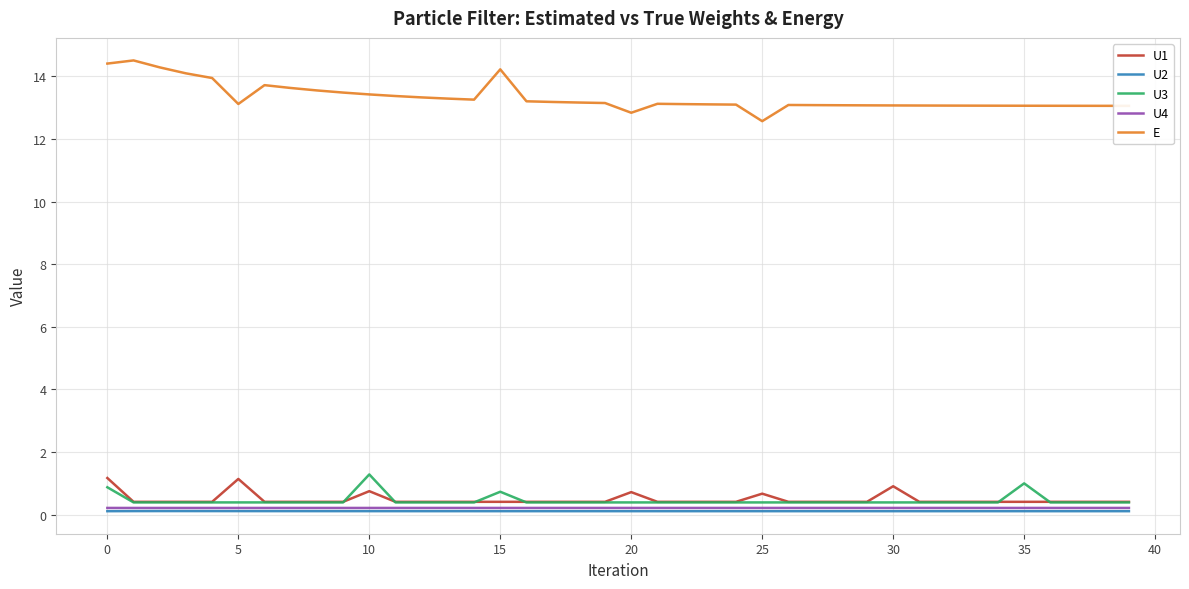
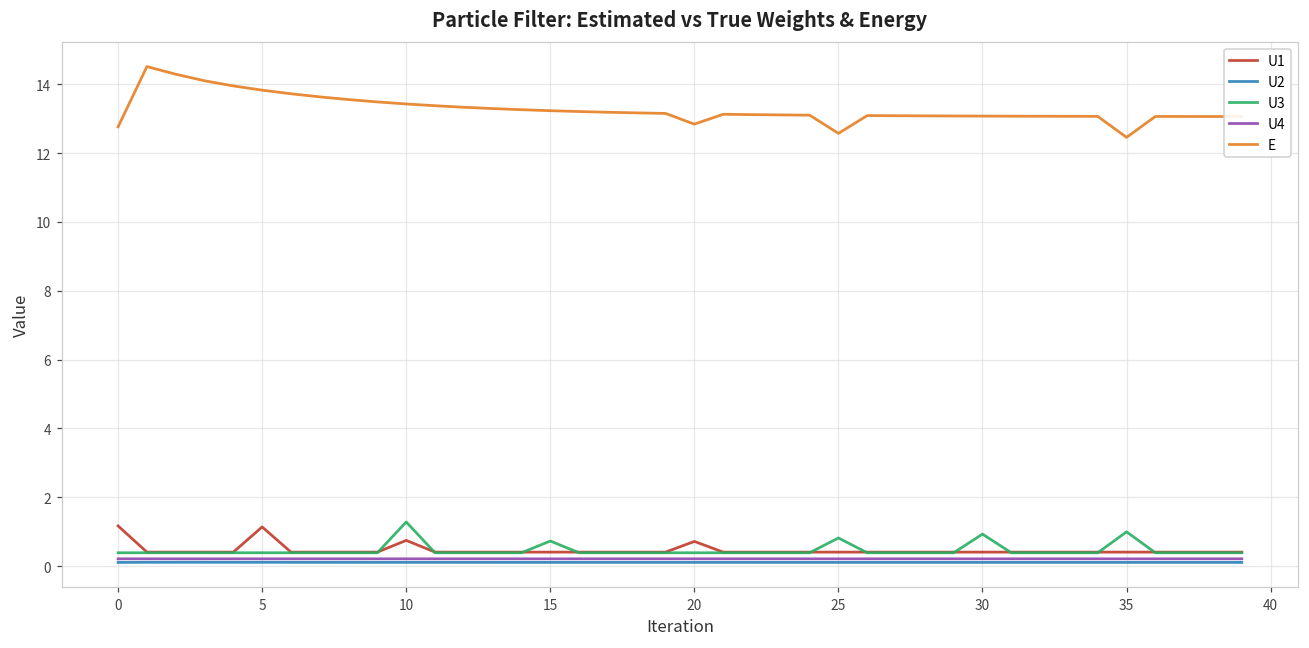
  {
    "U1": {
      "0": 1.2,
      "5": 1.1,
      "10": 0.7,
      "15": 0.4,
      "20": 0.7,
-     "25": 0.7,
-     "30": 0.9,
+     "25": 0.4,
+     "30": 0.4,
      "35": 0.4
    },
    "U2": {
      "0": 0.1,
      "5": 0.1,
      "10": 0.1,
      "15": 0.1,
      "20": 0.1,
      "25": 0.1,
      "30": 0.1,
      "35": 0.1
    },
    "U3": {
-     "0": 0.9,
+     "0": 0.4,
      "5": 0.4,
      "10": 1.3,
      "15": 0.7,
      "20": 0.4,
-     "25": 0.4,
-     "30": 0.4,
+     "25": 0.8,
+     "30": 0.9,
      "35": 1.0
    },
    "U4": {
      "0": 0.2,
      "5": 0.2,
      "10": 0.2,
      "15": 0.2,
      "20": 0.2,
      "25": 0.2,
      "30": 0.2,
      "35": 0.2
    },
    "E": {
-     "0": 14.4,
-     "5": 13.1,
+     "0": 12.8,
+     "5": 13.8,
      "10": 13.4,
-     "15": 14.2,
+     "15": 13.2,
      "20": 12.8,
      "25": 12.6,
      "30": 13.1,
-     "35": 13.1
+     "35": 12.5
    }
  }
